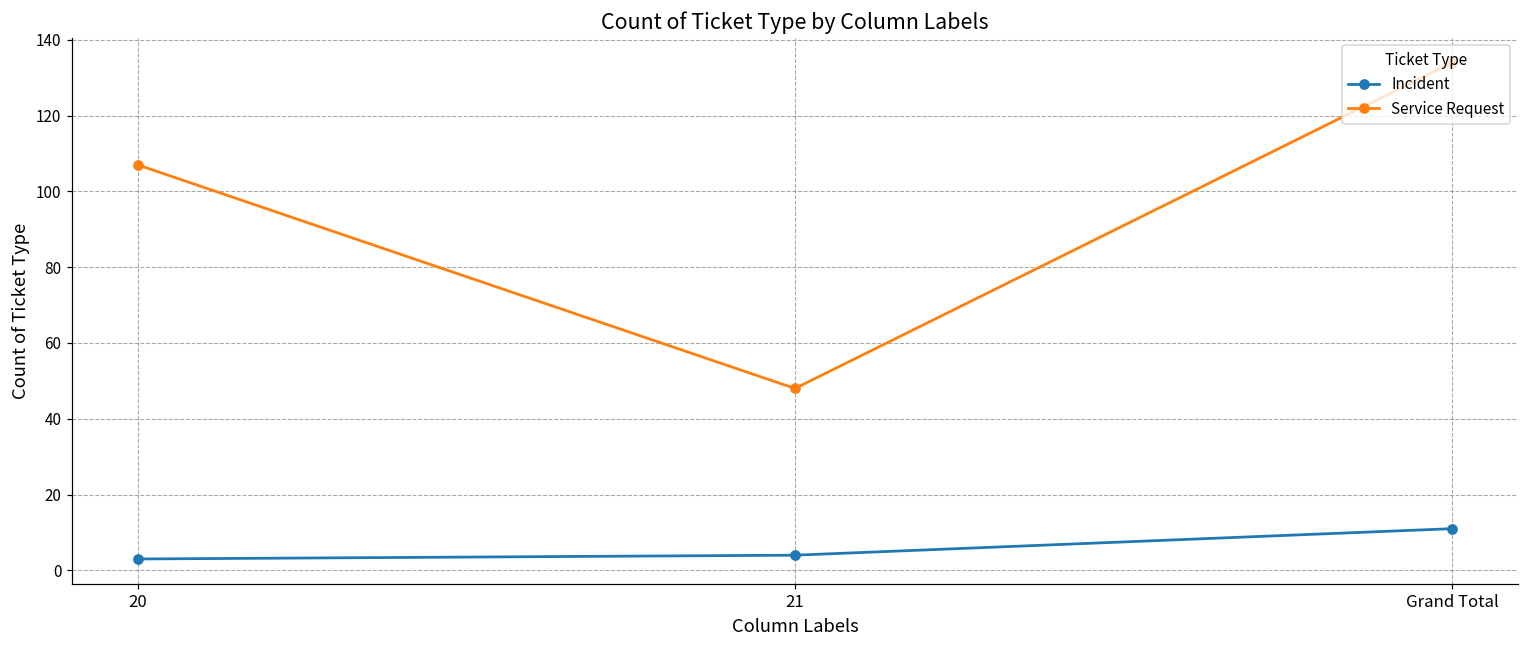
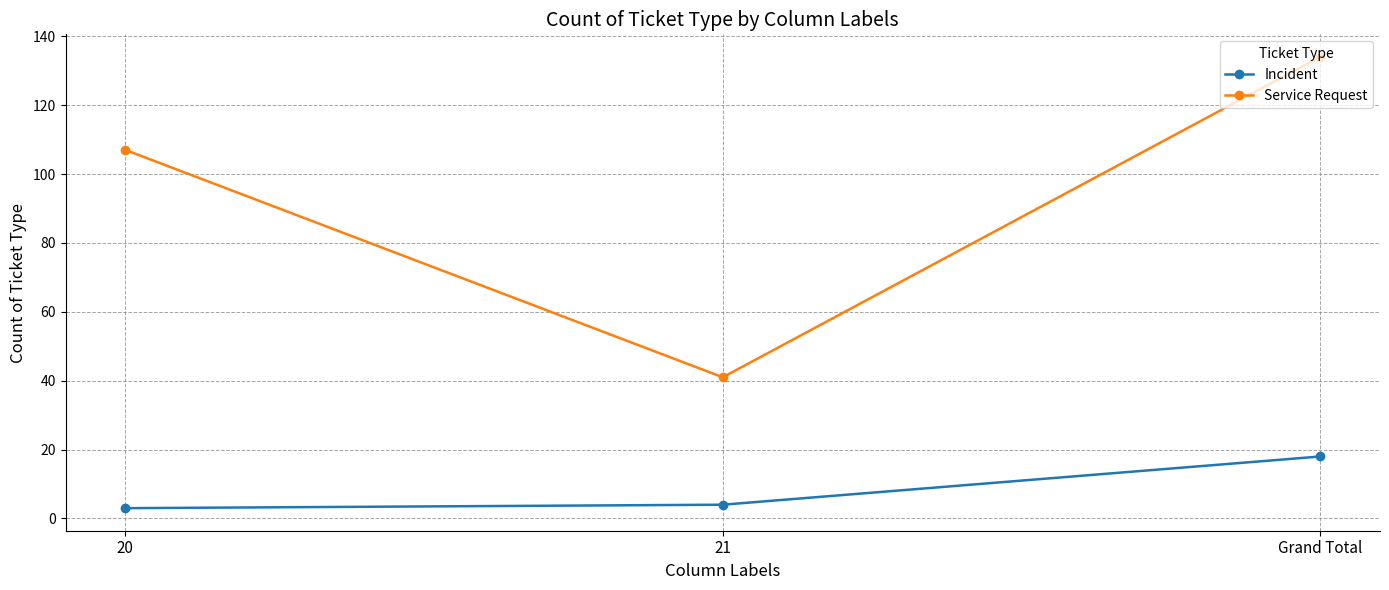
  {
    "Incident": {
      "20": 3,
      "21": 4,
-     "Grand Total": 11
+     "Grand Total": 18
    },
    "Service Request": {
      "20": 107,
-     "21": 48
+     "21": 41
    }
  }
